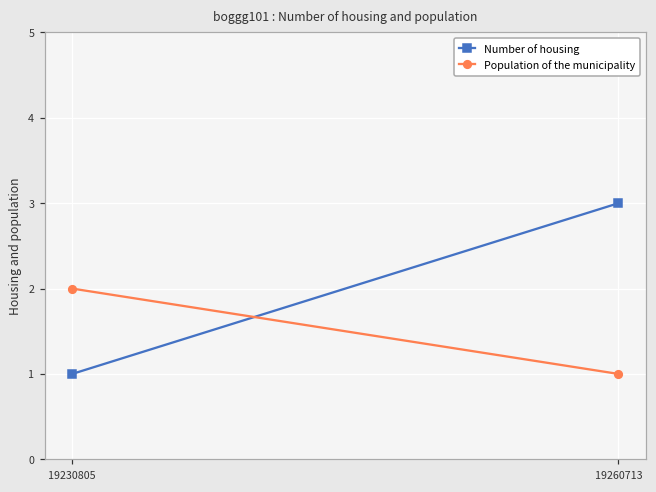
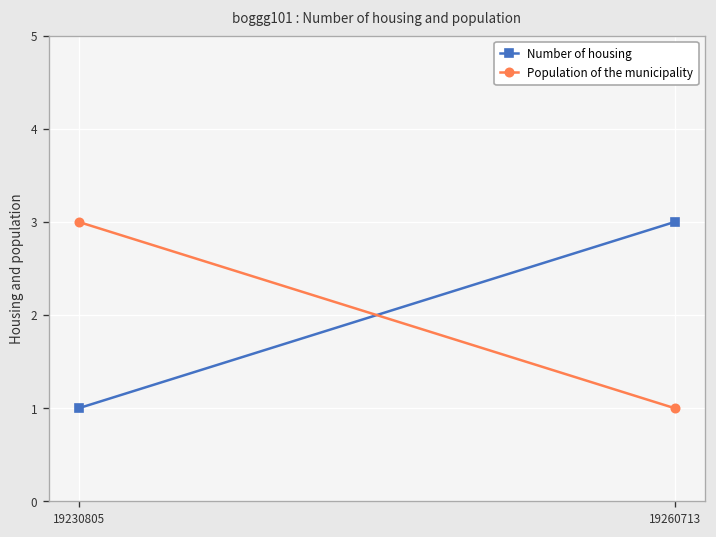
  {
    "Number of housing": {
      "19230805": 1,
      "19260713": 3
    },
    "Population of the municipality": {
-     "19230805": 2,
+     "19230805": 3,
      "19260713": 1
    }
  }
